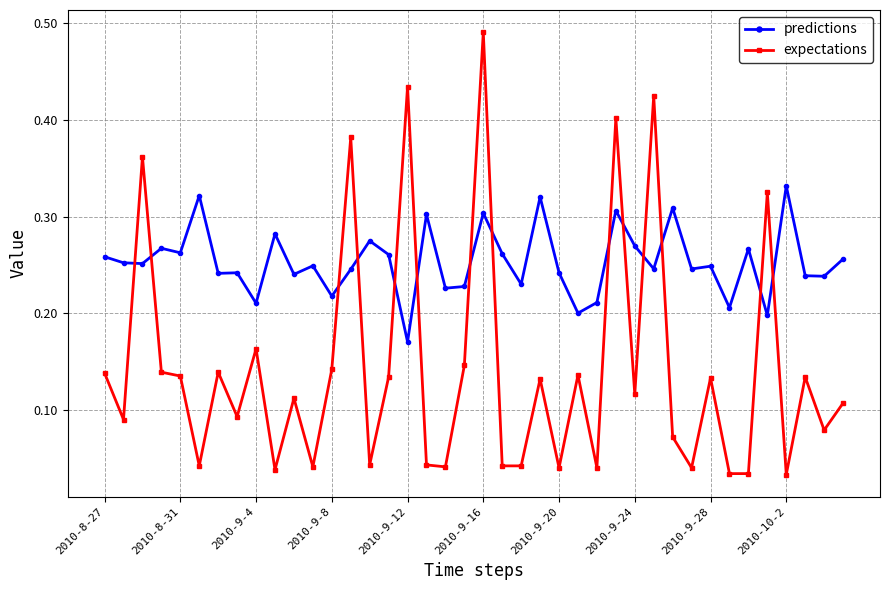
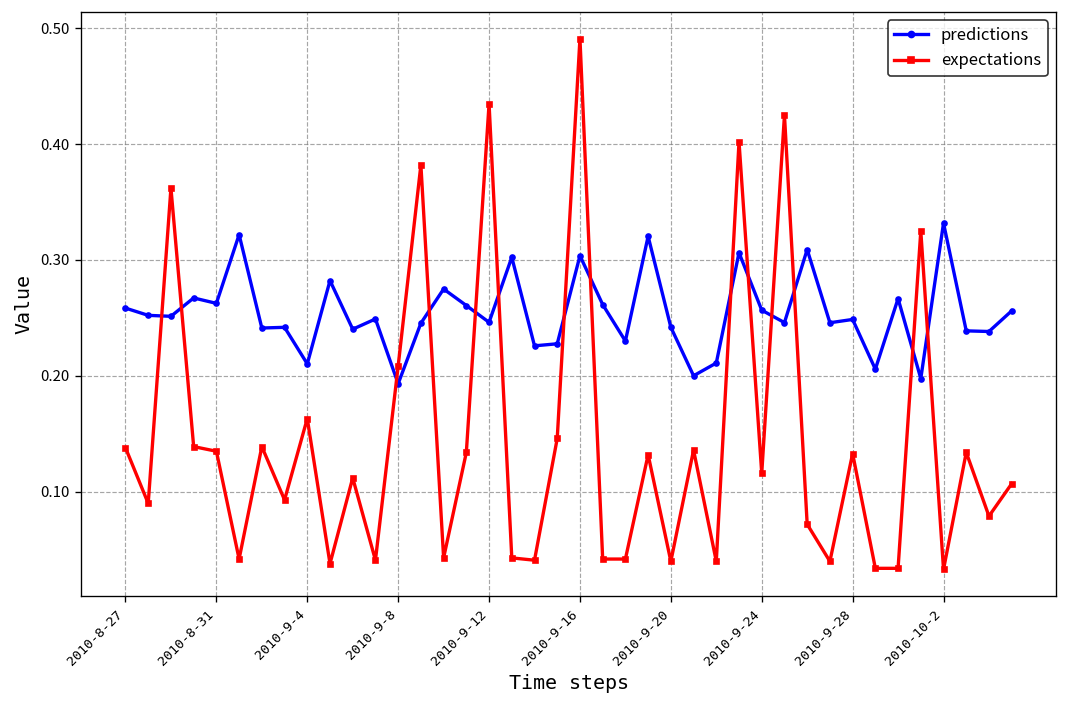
  {
    "predictions": {
      "2010-8-27": 0.26,
      "2010-8-31": 0.26,
      "2010-9-4": 0.21,
-     "2010-9-8": 0.22,
-     "2010-9-12": 0.17,
+     "2010-9-8": 0.19,
+     "2010-9-12": 0.25,
      "2010-9-16": 0.30,
      "2010-9-20": 0.24,
-     "2010-9-24": 0.27,
+     "2010-9-24": 0.26,
      "2010-9-28": 0.25,
      "2010-10-2": 0.33
    },
    "expectations": {
      "2010-8-27": 0.14,
      "2010-8-31": 0.14,
      "2010-9-4": 0.16,
-     "2010-9-8": 0.14,
+     "2010-9-8": 0.21,
      "2010-9-12": 0.43,
      "2010-9-16": 0.49,
      "2010-9-20": 0.04,
      "2010-9-24": 0.12,
      "2010-9-28": 0.13,
      "2010-10-2": 0.03
    }
  }
